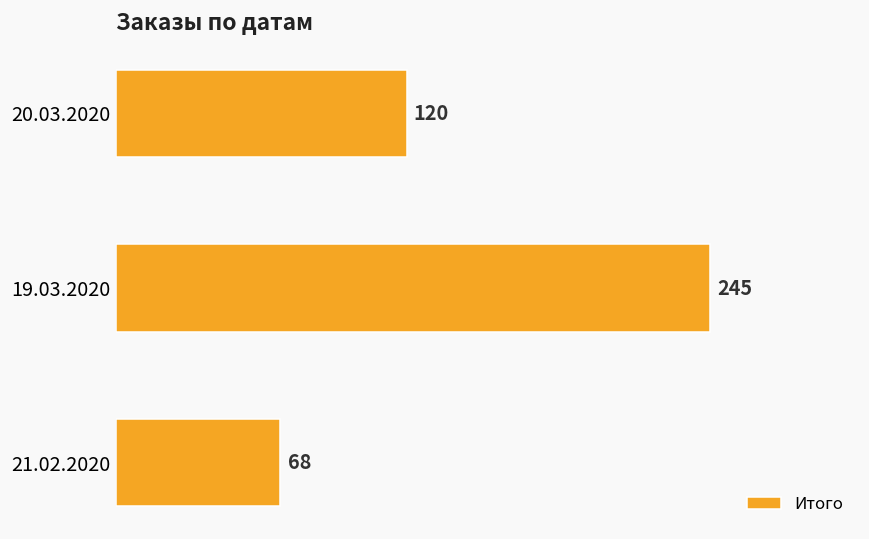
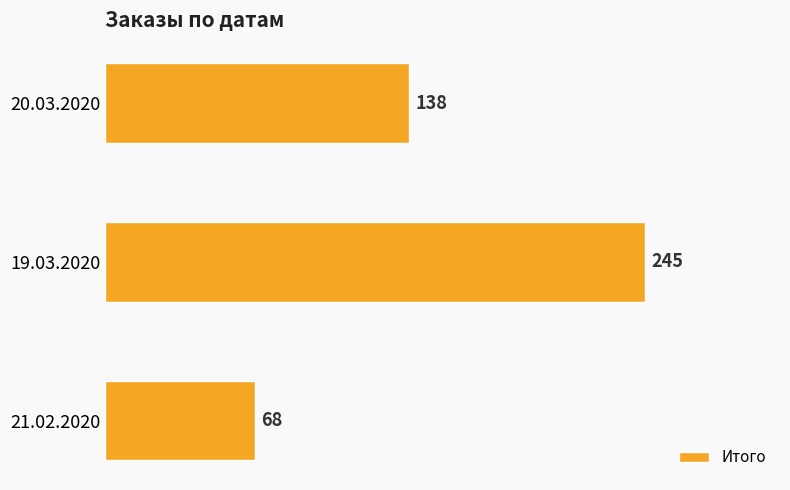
  {
-   "20.03.2020": 120,
+   "20.03.2020": 138,
    "19.03.2020": 245,
    "21.02.2020": 68
  }
